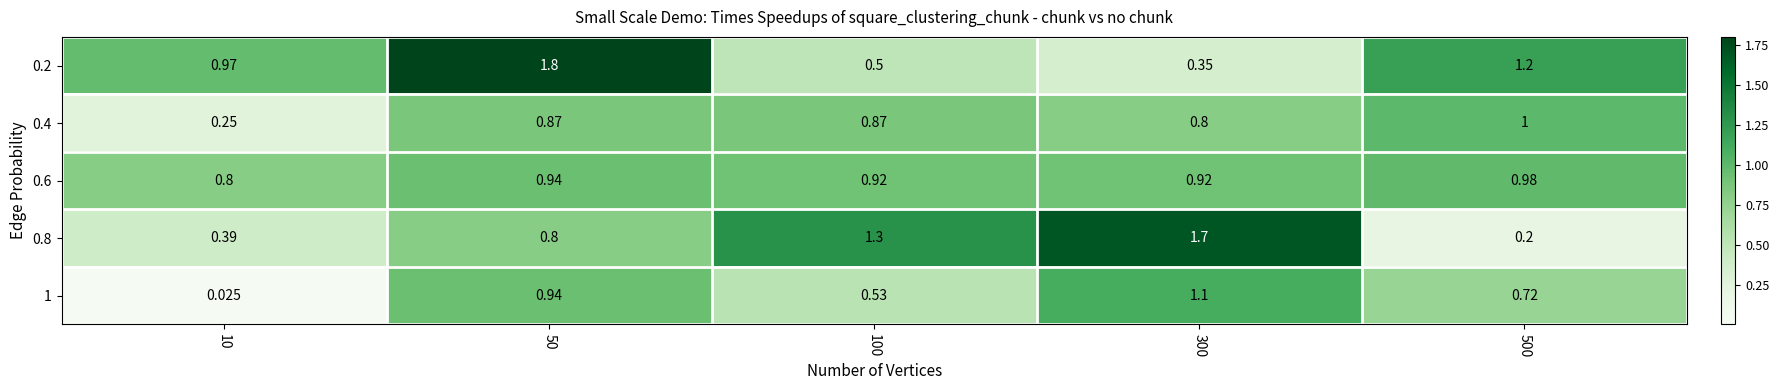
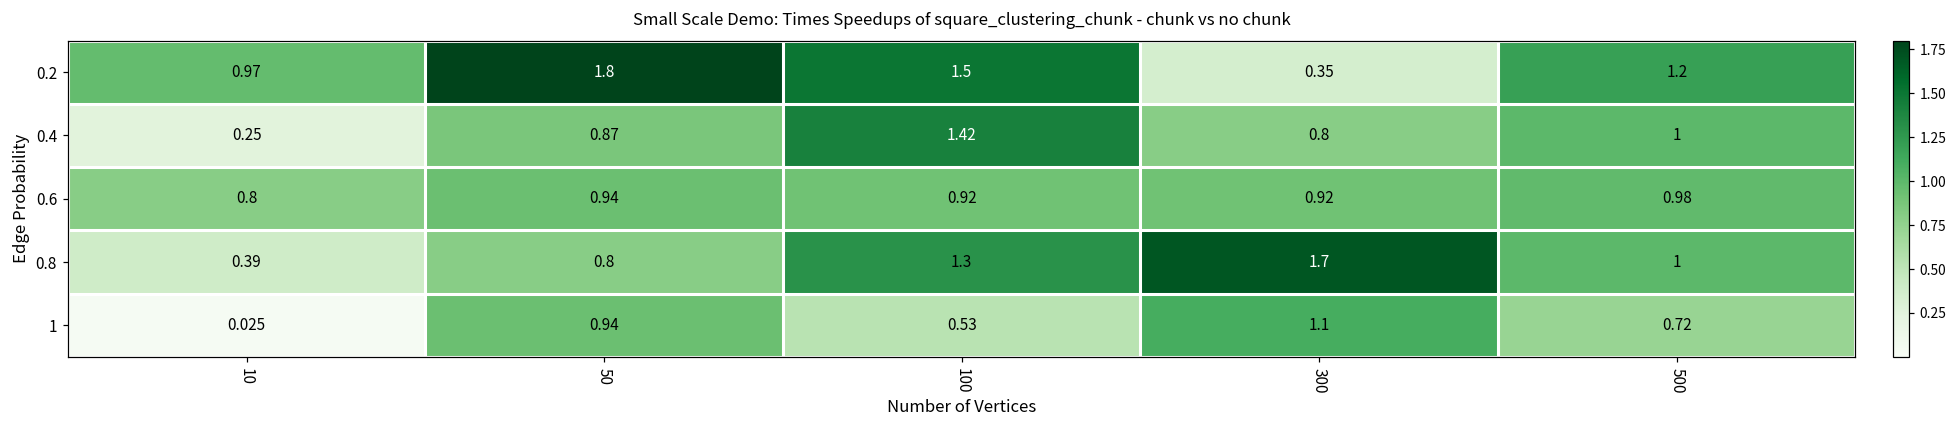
  {
    "0.2": {
      "10": 0.97,
      "50": 1.8,
-     "100": 0.5,
+     "100": 1.5,
      "300": 0.35,
      "500": 1.2
    },
    "0.4": {
      "10": 0.25,
      "50": 0.87,
-     "100": 0.87,
+     "100": 1.42,
      "300": 0.8,
      "500": 1
    },
    "0.6": {
      "10": 0.8,
      "50": 0.94,
      "100": 0.92,
      "300": 0.92,
      "500": 0.98
    },
    "0.8": {
      "10": 0.39,
      "50": 0.8,
      "100": 1.3,
      "300": 1.7,
-     "500": 0.2
+     "500": 1
    },
    "1": {
      "10": 0.025,
      "50": 0.94,
      "100": 0.53,
      "300": 1.1,
      "500": 0.72
    }
  }
